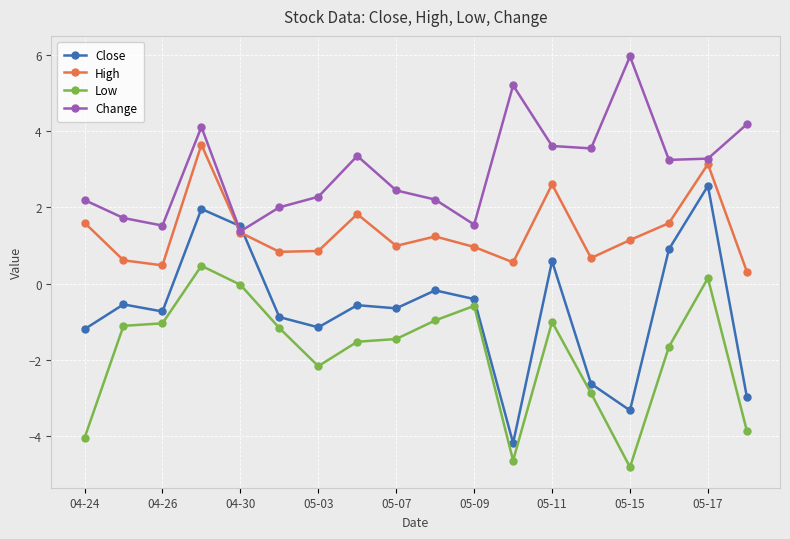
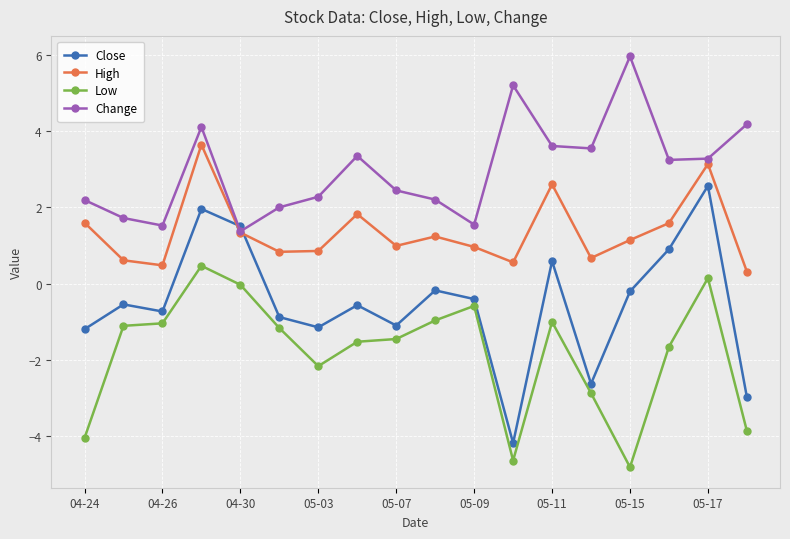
  {
    "Close": {
      "04-24": -1.2,
      "04-26": -0.7,
      "04-30": 1.5,
      "05-03": -1.1,
-     "05-07": -0.7,
+     "05-07": -1.1,
      "05-09": -0.4,
      "05-11": 0.6,
-     "05-15": -3.3,
+     "05-15": -0.2,
      "05-17": 2.6
    },
    "High": {
      "04-24": 1.6,
      "04-26": 0.5,
      "05-03": 0.9,
      "05-07": 1.0,
      "05-09": 1.0,
      "05-11": 2.6,
      "05-15": 1.1,
      "05-17": 3.1
    },
    "Low": {
      "04-24": -4.1,
      "04-26": -1.0,
      "04-30": 0.0,
      "05-03": -2.2,
      "05-07": -1.5,
      "05-09": -0.6,
      "05-11": -1.0,
      "05-15": -4.8,
      "05-17": 0.1
    },
    "Change": {
      "04-24": 2.2,
      "04-26": 1.5,
      "05-03": 2.3,
      "05-07": 2.4,
      "05-09": 1.5,
      "05-11": 3.6,
      "05-15": 6.0,
      "05-17": 3.3
    }
  }
